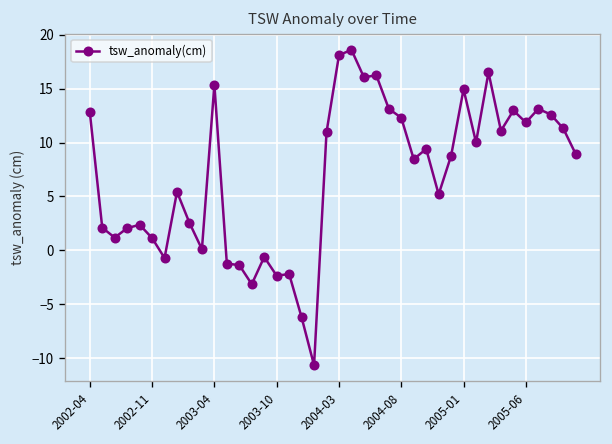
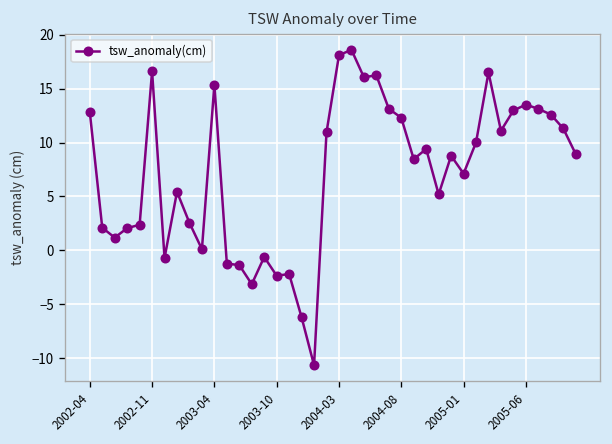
  {
    "2002-04": 13,
-   "2002-11": 1,
+   "2002-11": 17,
    "2003-04": 15,
    "2003-10": -2,
    "2004-03": 18,
    "2004-08": 12,
-   "2005-01": 15,
-   "2005-06": 12
+   "2005-01": 7,
+   "2005-06": 14
  }
